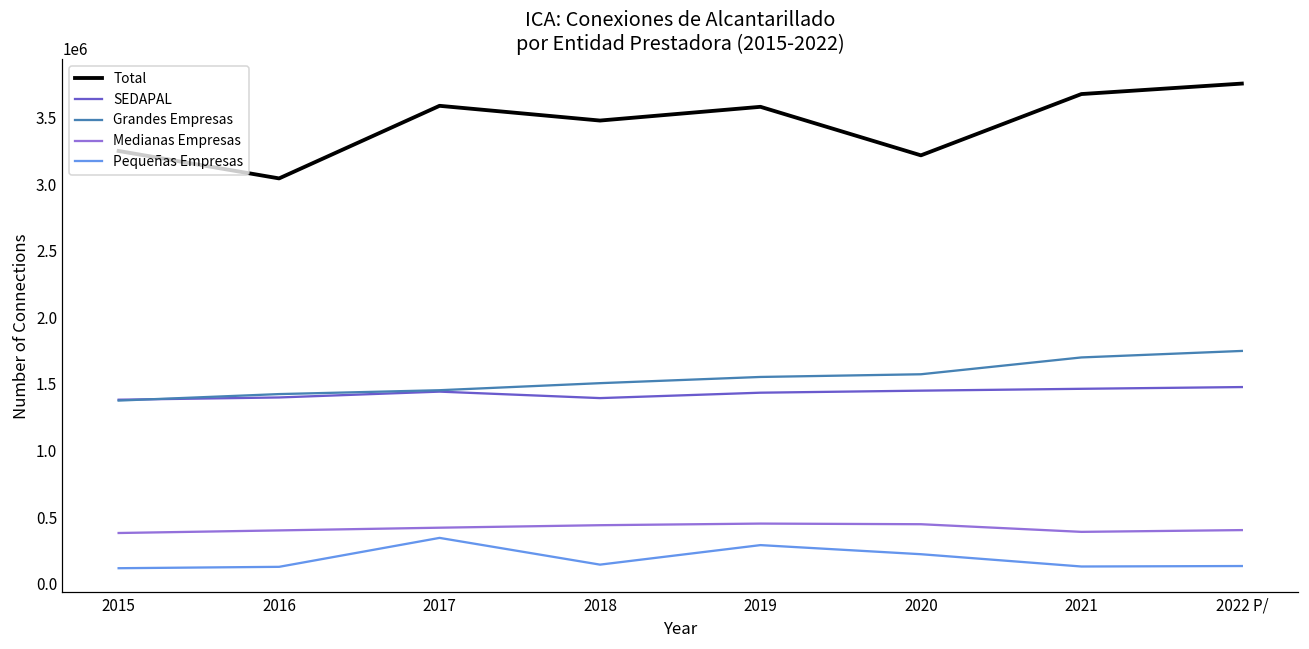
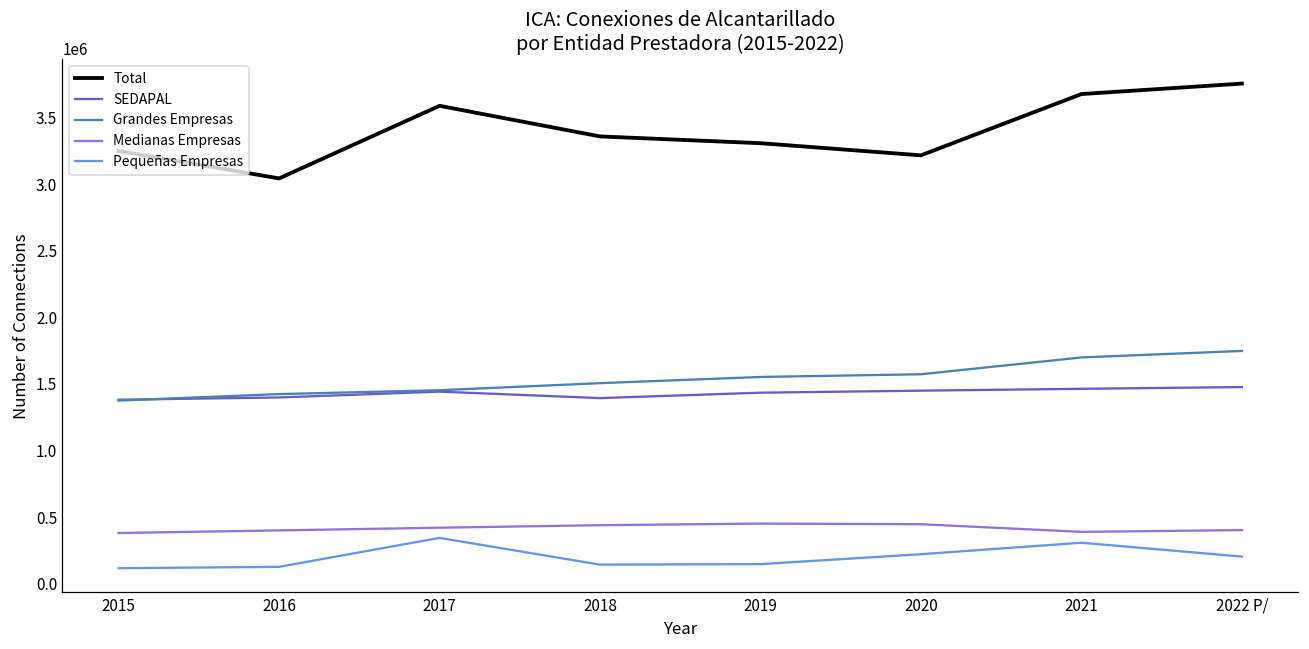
  {
    "Total": {
      "2016": 3050000,
      "2017": 3590000,
-     "2018": 3480000,
-     "2019": 3580000,
+     "2018": 3360000,
+     "2019": 3310000,
      "2020": 3220000,
      "2021": 3680000,
      "2022 P/": 3760000
    },
    "Pequeñas Empresas": {
      "2015": 120000,
      "2016": 130000,
      "2017": 340000,
      "2018": 140000,
-     "2019": 290000,
+     "2019": 150000,
      "2020": 220000,
-     "2021": 130000,
-     "2022 P/": 130000
+     "2021": 310000,
+     "2022 P/": 200000
    }
  }
